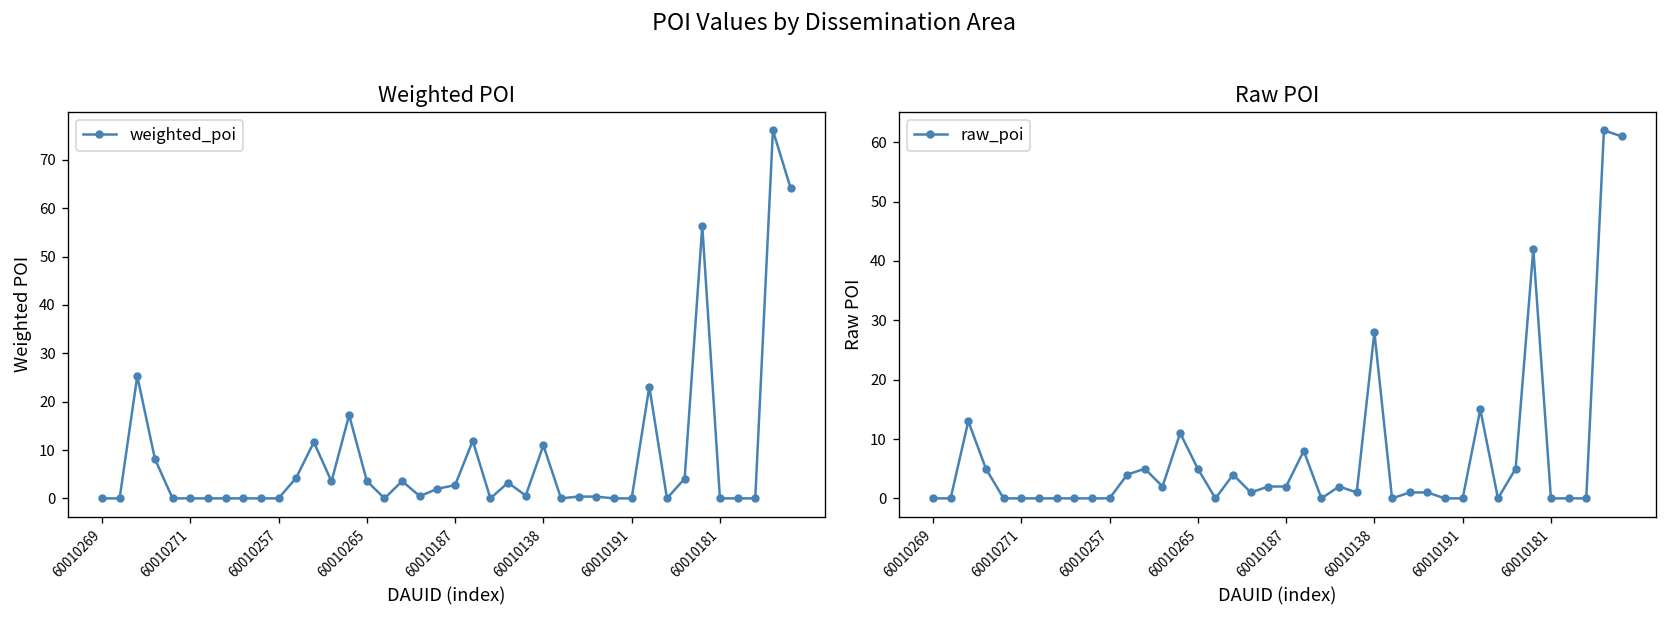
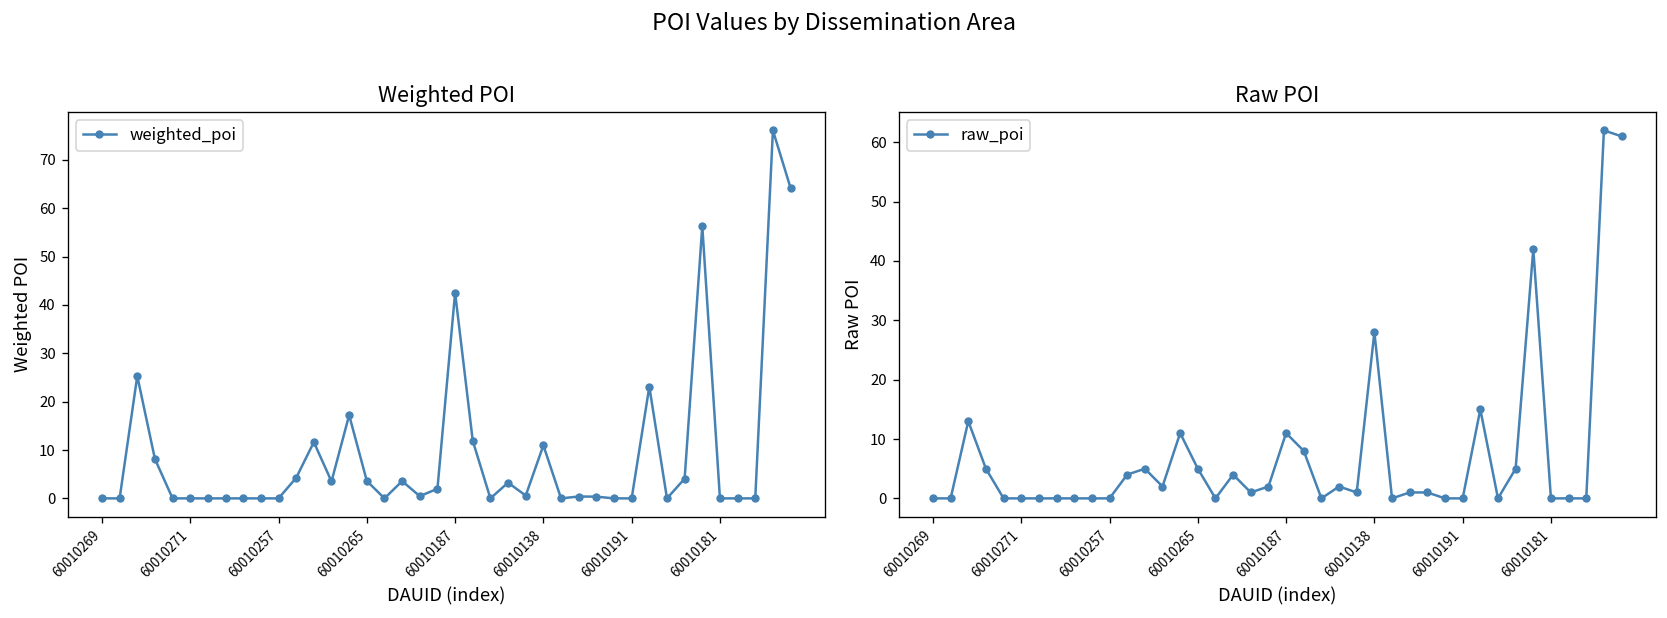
  {
    "Weighted POI": {
      "60010269": 0,
      "60010271": 0,
      "60010257": 0,
      "60010265": 4,
-     "60010187": 3,
+     "60010187": 43,
      "60010138": 11,
      "60010191": 0,
      "60010181": 0
    },
    "Raw POI": {
      "60010269": 0,
      "60010271": 0,
      "60010257": 0,
      "60010265": 5,
-     "60010187": 2,
+     "60010187": 11,
      "60010138": 28,
      "60010191": 0,
      "60010181": 0
    }
  }
